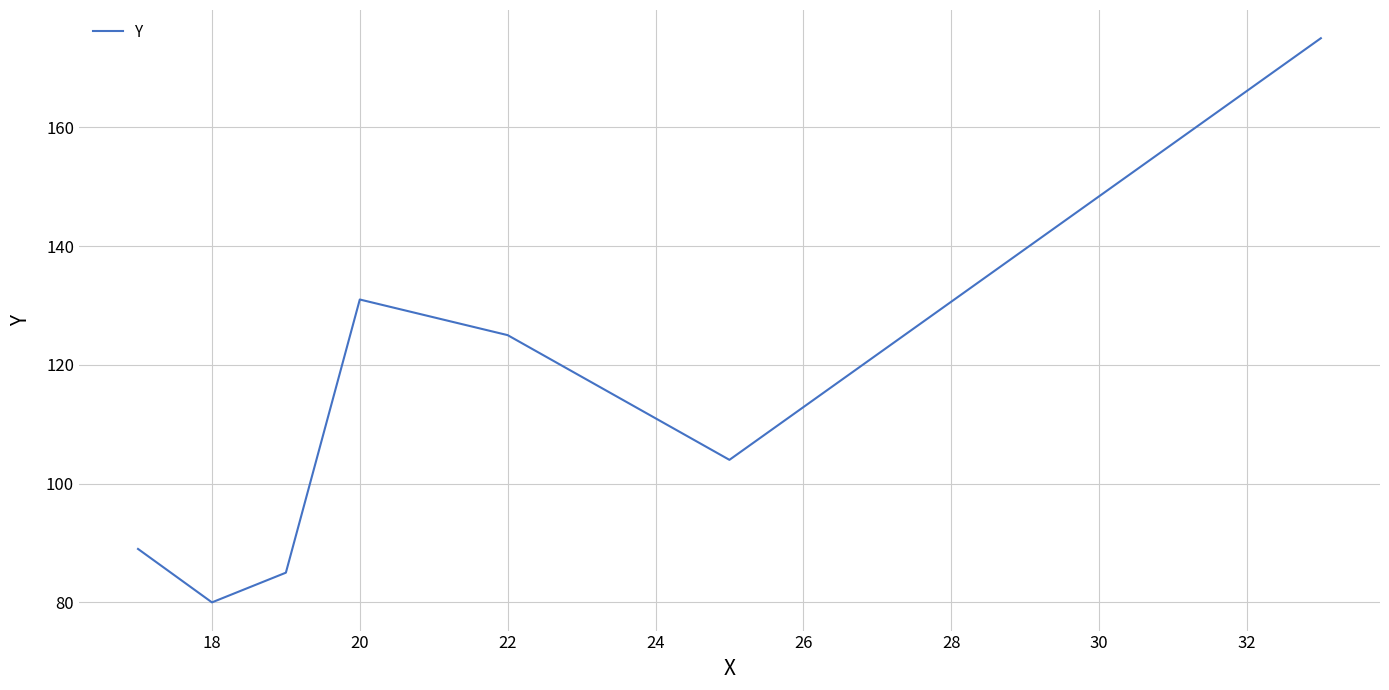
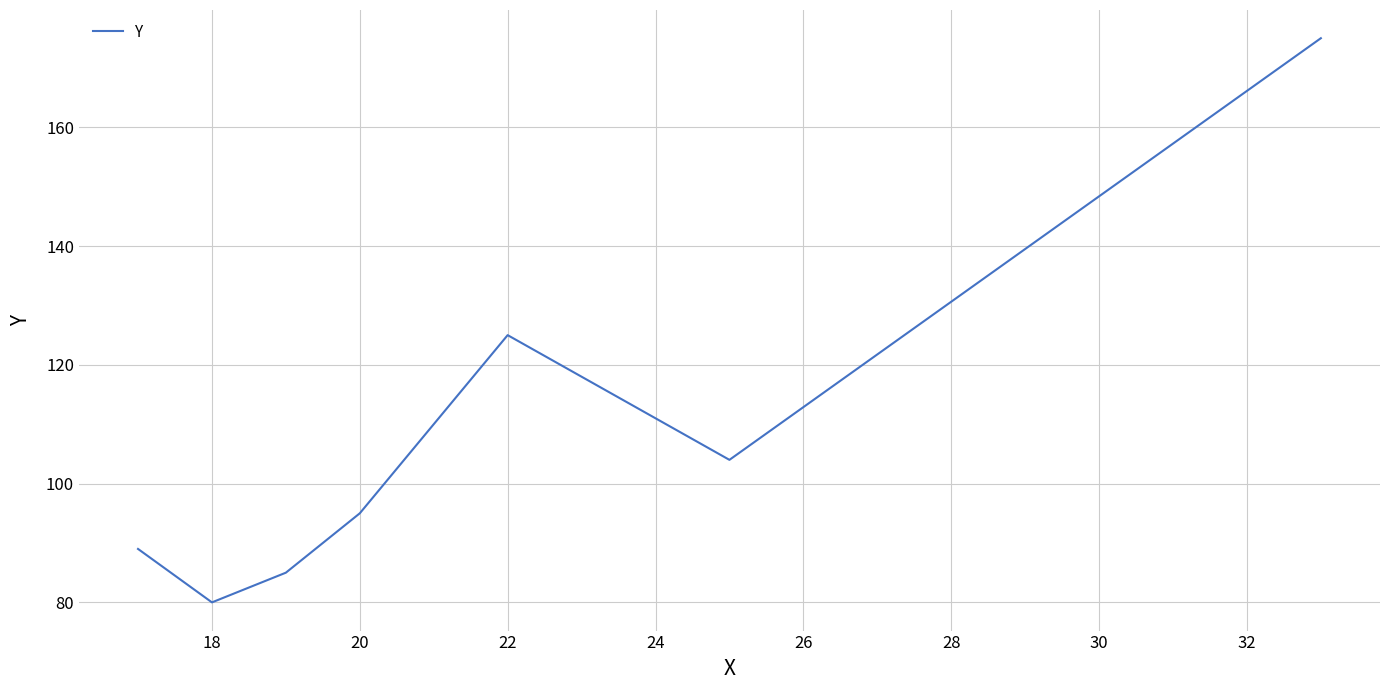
  {
    "18": 80,
-   "20": 131,
+   "20": 95,
    "22": 125
  }
